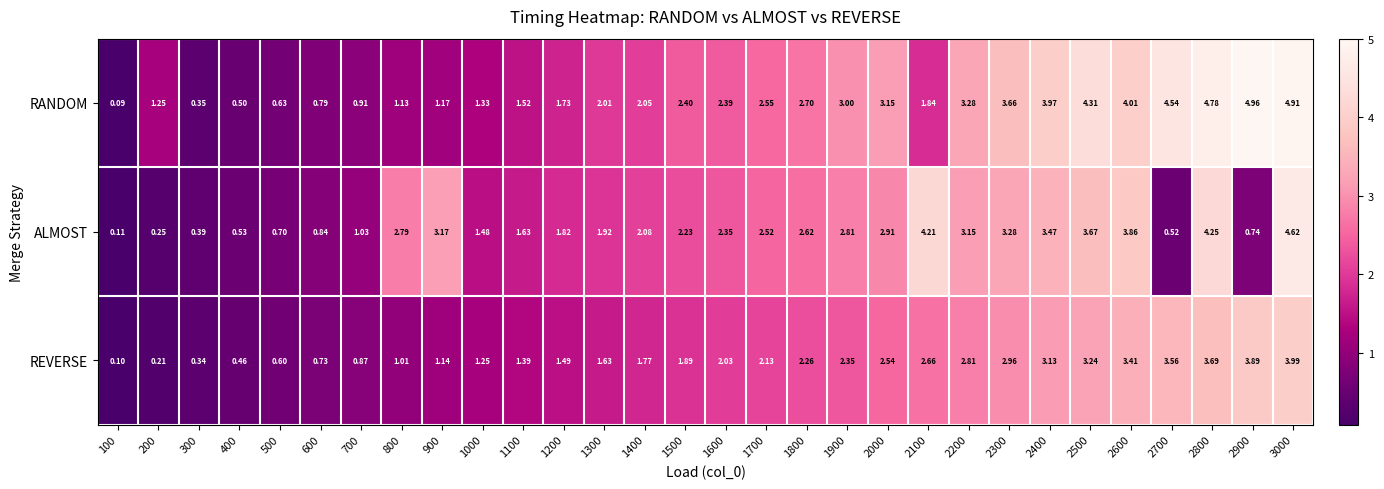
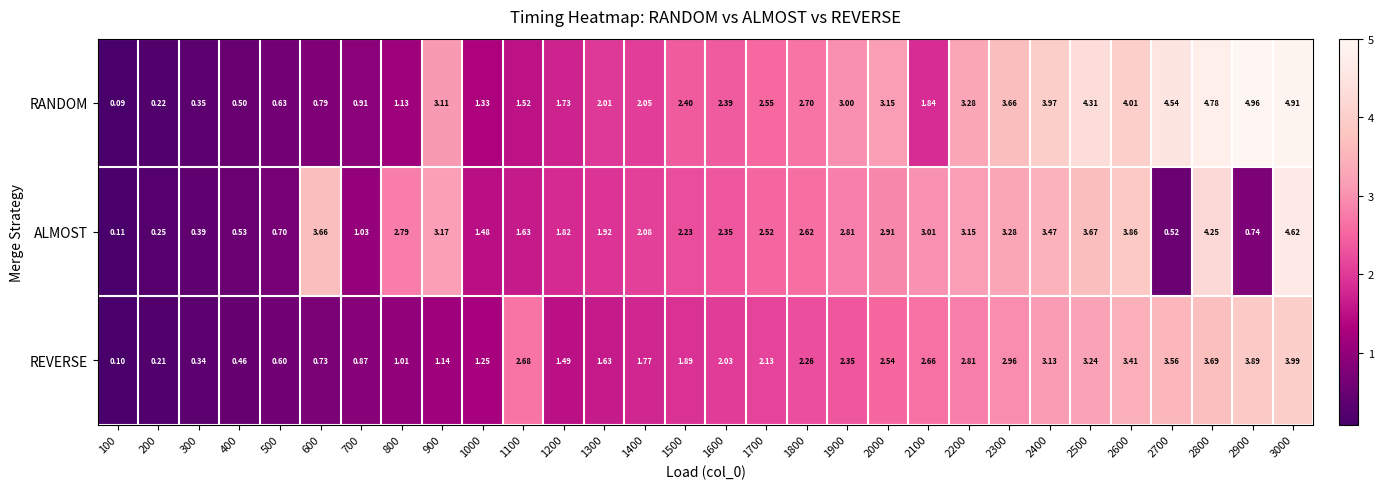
  {
    "RANDOM": {
      "100": 0.09,
-     "200": 1.25,
+     "200": 0.22,
      "300": 0.35,
      "400": 0.50,
      "500": 0.63,
      "600": 0.79,
      "700": 0.91,
      "800": 1.13,
-     "900": 1.17,
+     "900": 3.11,
      "1000": 1.33,
      "1100": 1.52,
      "1200": 1.73,
      "1300": 2.01,
      "1400": 2.05,
      "1500": 2.40,
      "1600": 2.39,
      "1700": 2.55,
      "1800": 2.70,
      "1900": 3.00,
      "2000": 3.15,
      "2100": 1.84,
      "2200": 3.28,
      "2300": 3.66,
      "2400": 3.97,
      "2500": 4.31,
      "2600": 4.01,
      "2700": 4.54,
      "2800": 4.78,
      "2900": 4.96,
      "3000": 4.91
    },
    "ALMOST": {
      "100": 0.11,
      "200": 0.25,
      "300": 0.39,
      "400": 0.53,
      "500": 0.70,
-     "600": 0.84,
+     "600": 3.66,
      "700": 1.03,
      "800": 2.79,
      "900": 3.17,
      "1000": 1.48,
      "1100": 1.63,
      "1200": 1.82,
      "1300": 1.92,
      "1400": 2.08,
      "1500": 2.23,
      "1600": 2.35,
      "1700": 2.52,
      "1800": 2.62,
      "1900": 2.81,
      "2000": 2.91,
-     "2100": 4.21,
+     "2100": 3.01,
      "2200": 3.15,
      "2300": 3.28,
      "2400": 3.47,
      "2500": 3.67,
      "2600": 3.86,
      "2700": 0.52,
      "2800": 4.25,
      "2900": 0.74,
      "3000": 4.62
    },
    "REVERSE": {
      "100": 0.10,
      "200": 0.21,
      "300": 0.34,
      "400": 0.46,
      "500": 0.60,
      "600": 0.73,
      "700": 0.87,
      "800": 1.01,
      "900": 1.14,
      "1000": 1.25,
-     "1100": 1.39,
+     "1100": 2.68,
      "1200": 1.49,
      "1300": 1.63,
      "1400": 1.77,
      "1500": 1.89,
      "1600": 2.03,
      "1700": 2.13,
      "1800": 2.26,
      "1900": 2.35,
      "2000": 2.54,
      "2100": 2.66,
      "2200": 2.81,
      "2300": 2.96,
      "2400": 3.13,
      "2500": 3.24,
      "2600": 3.41,
      "2700": 3.56,
      "2800": 3.69,
      "2900": 3.89,
      "3000": 3.99
    }
  }
